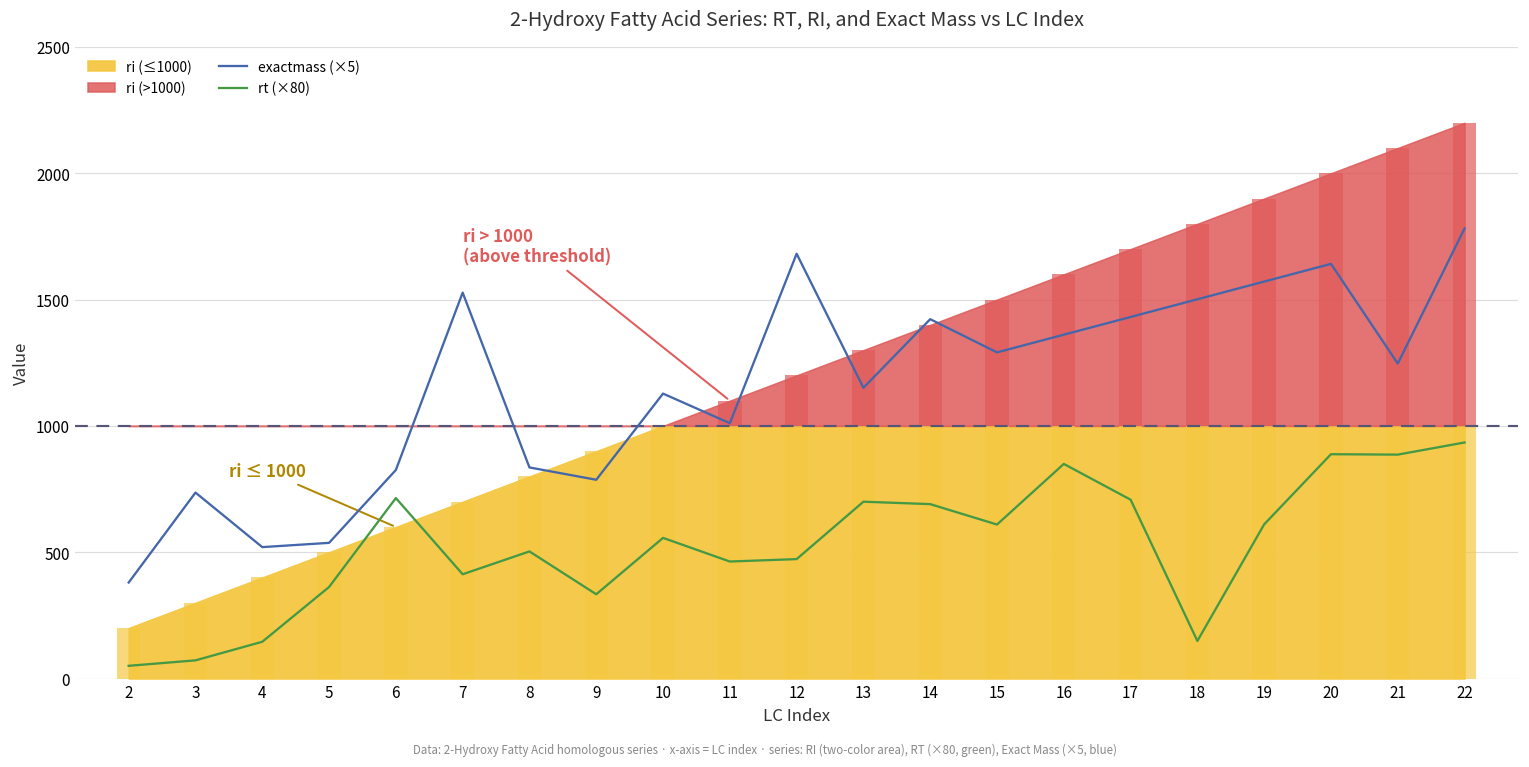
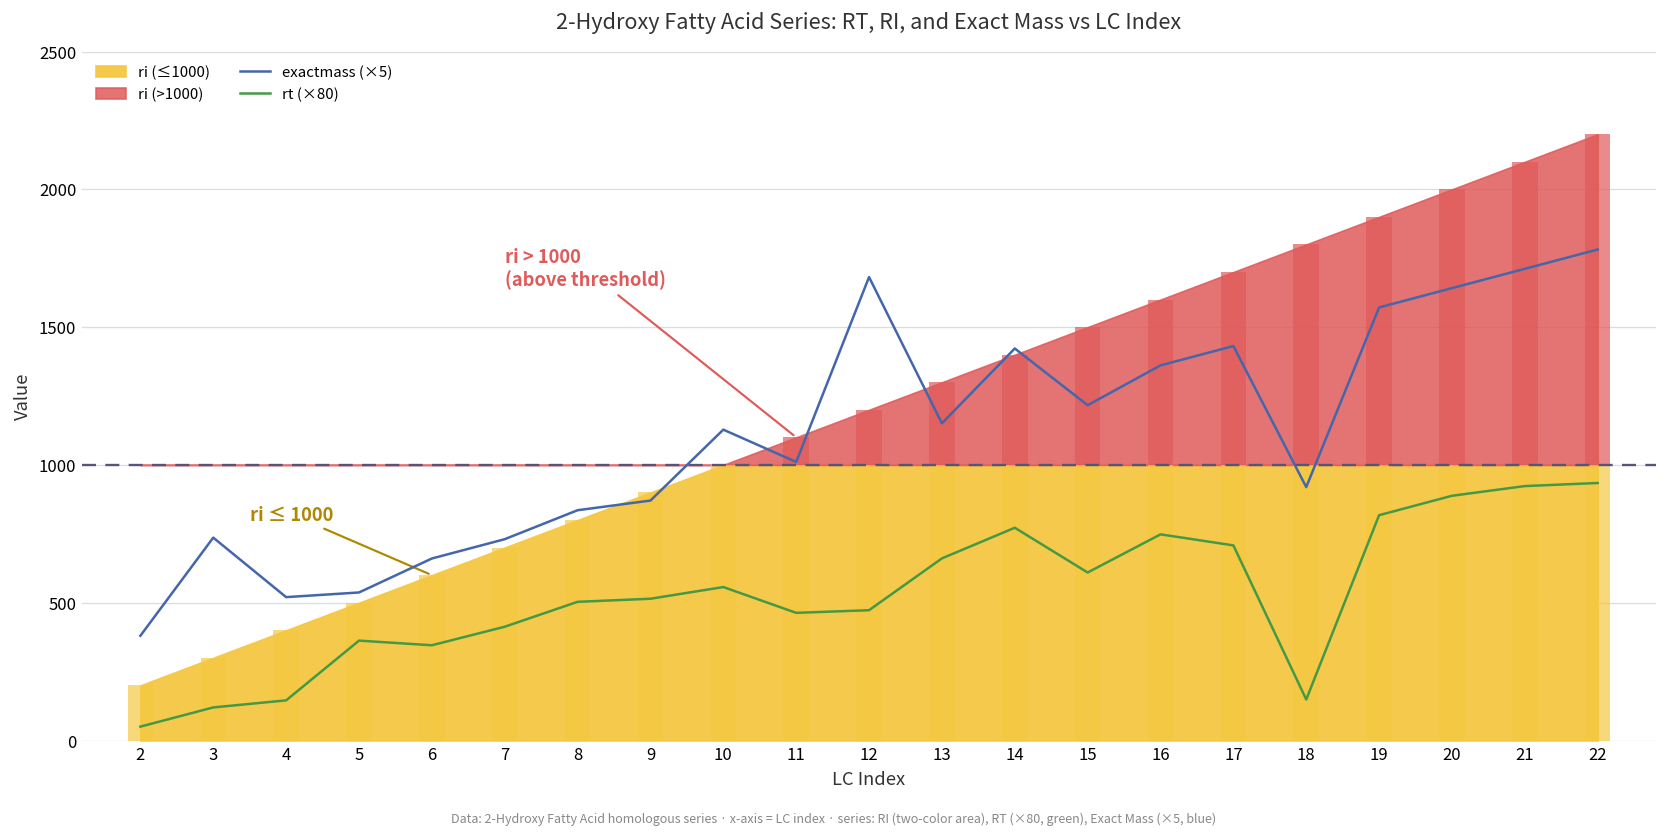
  {
    "exactmass (×5)": {
      "2": 380,
      "3": 740,
      "4": 520,
      "5": 540,
-     "6": 830,
-     "7": 1530,
+     "6": 660,
+     "7": 730,
      "8": 840,
-     "9": 790,
+     "9": 870,
      "12": 1680,
      "13": 1150,
      "14": 1420,
-     "15": 1290,
+     "15": 1220,
      "16": 1360,
      "17": 1430,
-     "18": 1500,
+     "18": 920,
      "19": 1570,
      "20": 1640,
-     "21": 1250,
+     "21": 1710,
      "22": 1780
    },
    "rt (×80)": {
      "2": 50,
-     "3": 70,
+     "3": 120,
      "4": 150,
      "5": 360,
-     "6": 710,
+     "6": 350,
      "7": 410,
      "8": 500,
-     "9": 330,
+     "9": 510,
      "10": 560,
      "11": 460,
      "12": 470,
-     "13": 700,
-     "14": 690,
+     "13": 660,
+     "14": 770,
      "15": 610,
-     "16": 850,
+     "16": 750,
      "17": 710,
      "18": 150,
-     "19": 610,
+     "19": 820,
      "20": 890,
-     "21": 890,
+     "21": 920,
      "22": 930
    }
  }
